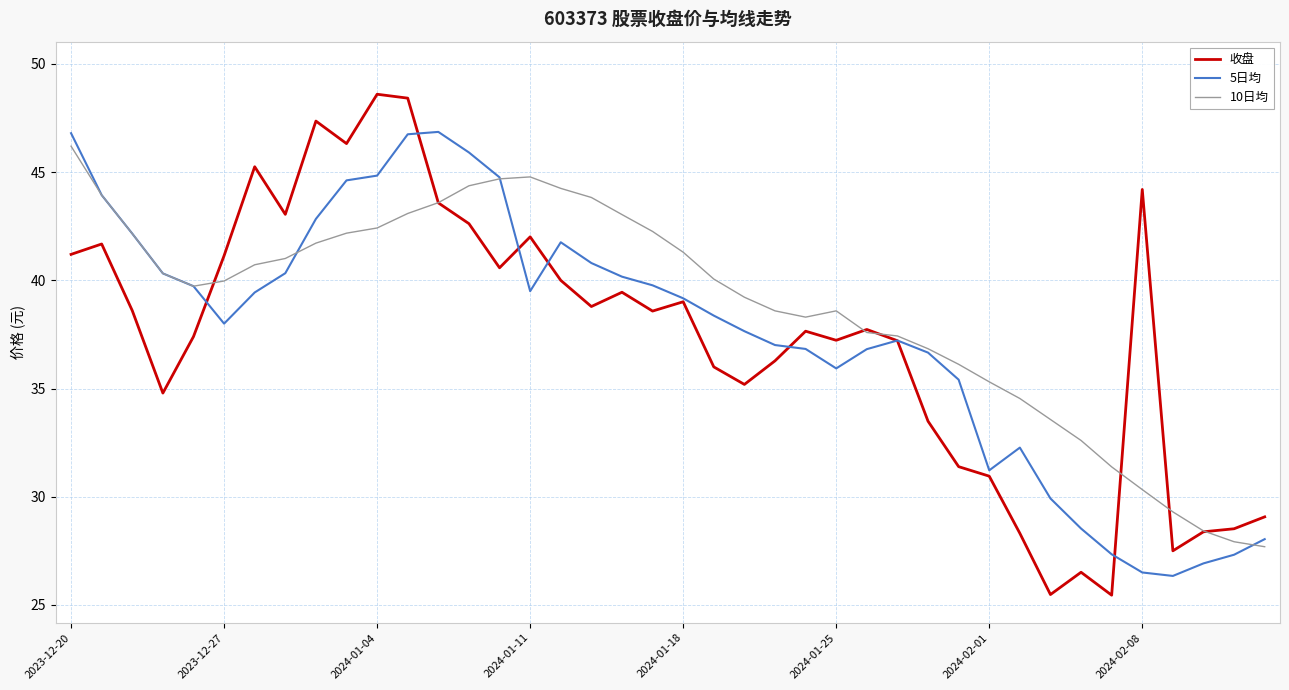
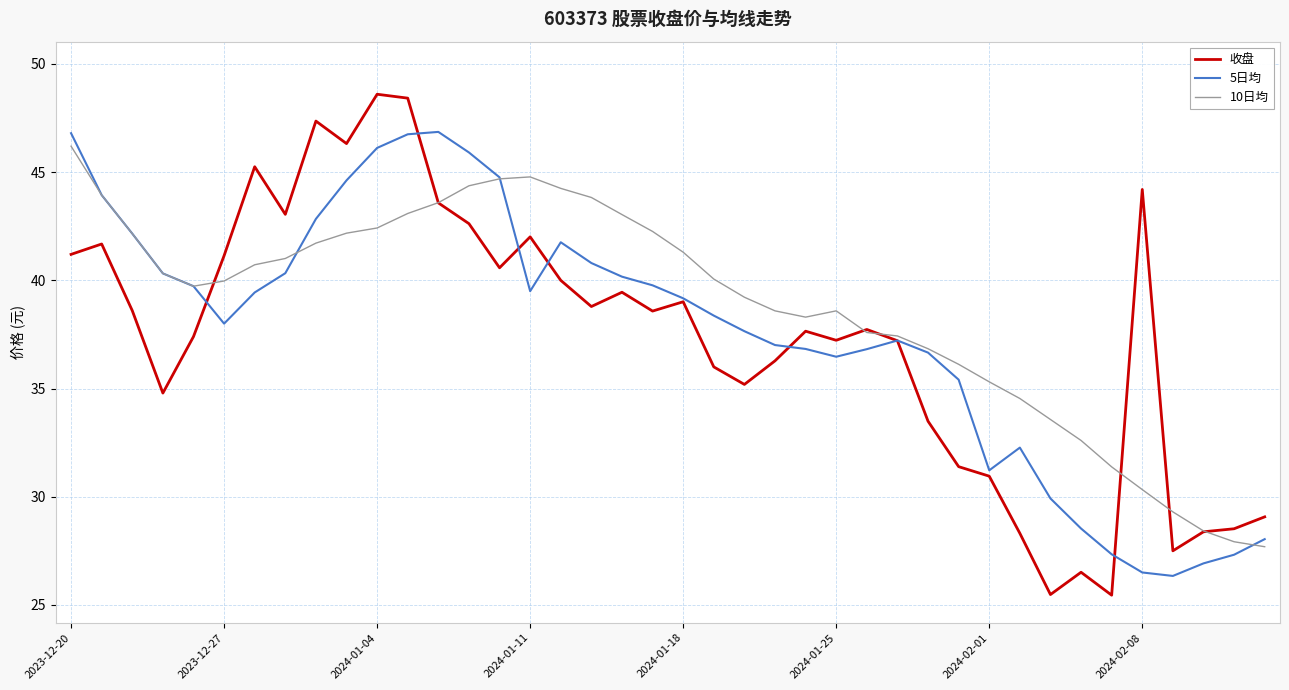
  {
    "收盘": {
      "2023-12-20": 41.2,
      "2023-12-27": 41.1,
      "2024-01-04": 48.6,
      "2024-01-11": 42.0,
      "2024-01-18": 39.0,
      "2024-01-25": 37.2,
      "2024-02-01": 31.0,
      "2024-02-08": 44.2
    },
    "5日均": {
      "2023-12-20": 46.8,
      "2023-12-27": 38.0,
-     "2024-01-04": 44.8,
+     "2024-01-04": 46.1,
      "2024-01-11": 39.5,
      "2024-01-18": 39.2,
-     "2024-01-25": 35.9,
+     "2024-01-25": 36.5,
      "2024-02-01": 31.2,
      "2024-02-08": 26.5
    },
    "10日均": {
      "2023-12-20": 46.2,
      "2023-12-27": 40.0,
      "2024-01-04": 42.4,
      "2024-01-11": 44.8,
      "2024-01-18": 41.3,
      "2024-01-25": 38.6,
      "2024-02-01": 35.3,
      "2024-02-08": 30.3
    }
  }
